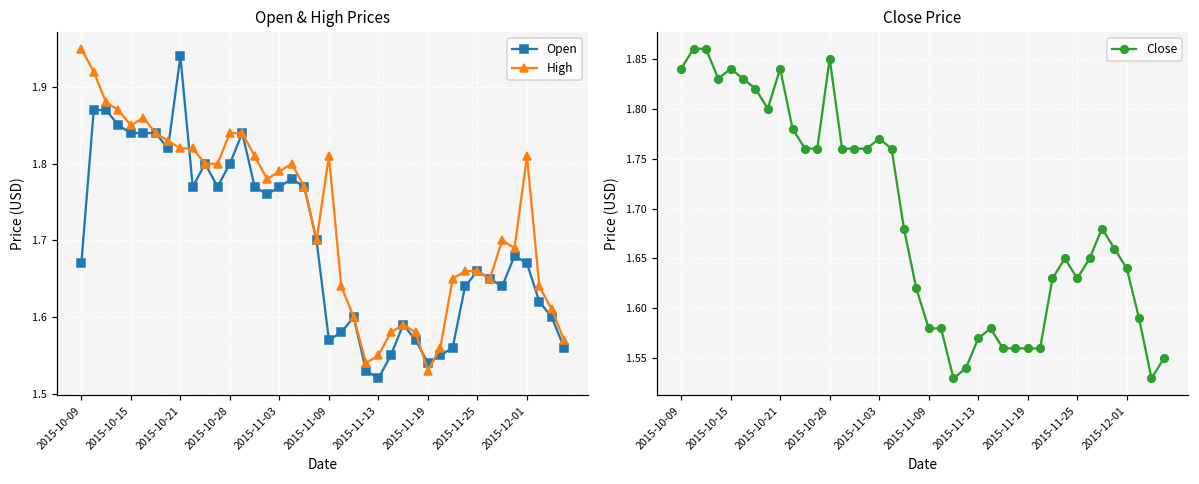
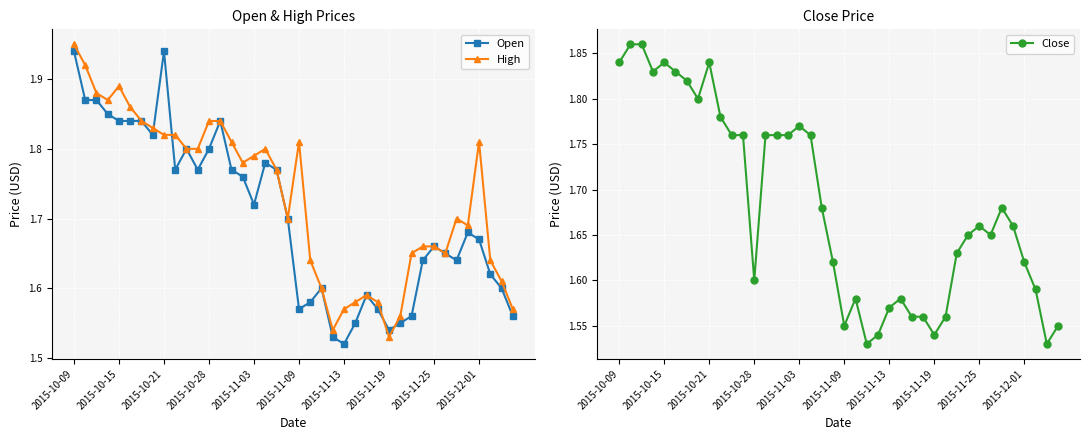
  {
    "Open & High Prices": {
      "Open": {
-       "2015-10-09": 1.67,
+       "2015-10-09": 1.94,
        "2015-10-15": 1.84,
        "2015-10-21": 1.94,
        "2015-10-28": 1.80,
-       "2015-11-03": 1.77,
+       "2015-11-03": 1.72,
        "2015-11-09": 1.57,
        "2015-11-13": 1.52,
        "2015-11-19": 1.54,
        "2015-12-01": 1.67
      },
      "High": {
        "2015-10-09": 1.95,
-       "2015-10-15": 1.85,
+       "2015-10-15": 1.89,
        "2015-10-21": 1.82,
        "2015-10-28": 1.84,
        "2015-11-03": 1.79,
        "2015-11-09": 1.81,
-       "2015-11-13": 1.55,
+       "2015-11-13": 1.57,
        "2015-11-19": 1.53,
        "2015-12-01": 1.81
      }
    },
    "Close Price": {
      "2015-10-09": 1.84,
      "2015-10-15": 1.84,
      "2015-10-21": 1.84,
-     "2015-10-28": 1.85,
+     "2015-10-28": 1.60,
      "2015-11-03": 1.77,
-     "2015-11-09": 1.58,
+     "2015-11-09": 1.55,
      "2015-11-13": 1.57,
-     "2015-11-19": 1.56,
-     "2015-11-25": 1.63,
-     "2015-12-01": 1.64
+     "2015-11-19": 1.54,
+     "2015-11-25": 1.66,
+     "2015-12-01": 1.62
    }
  }
